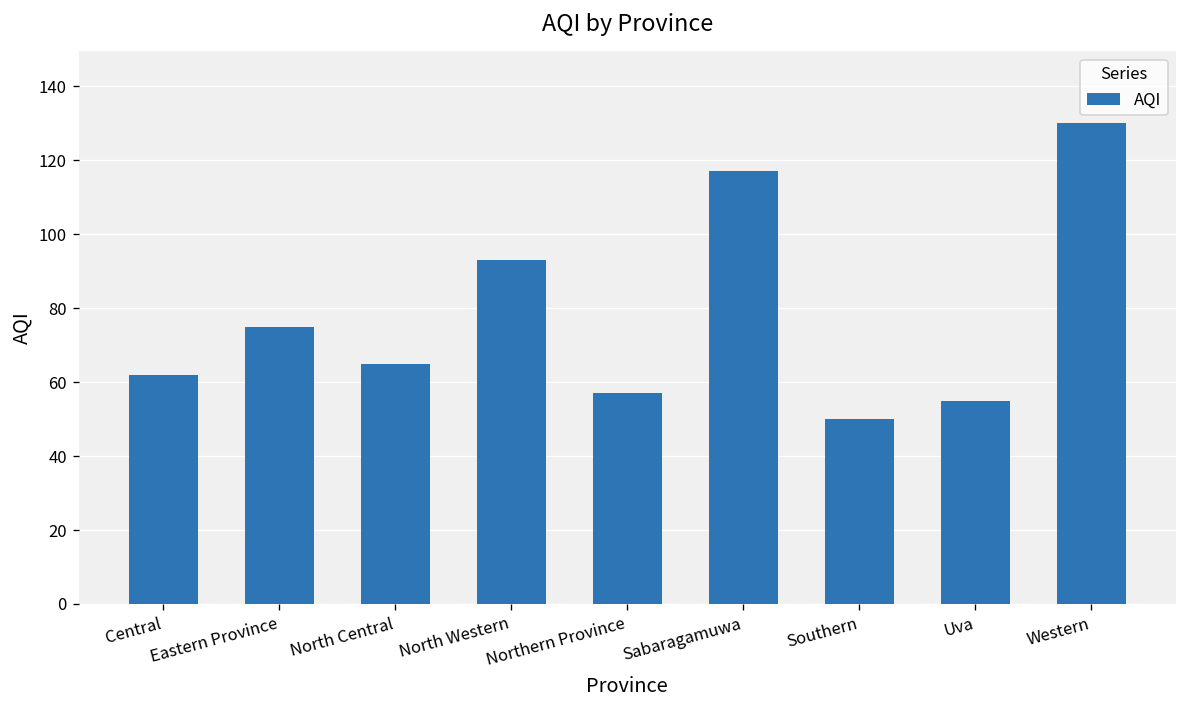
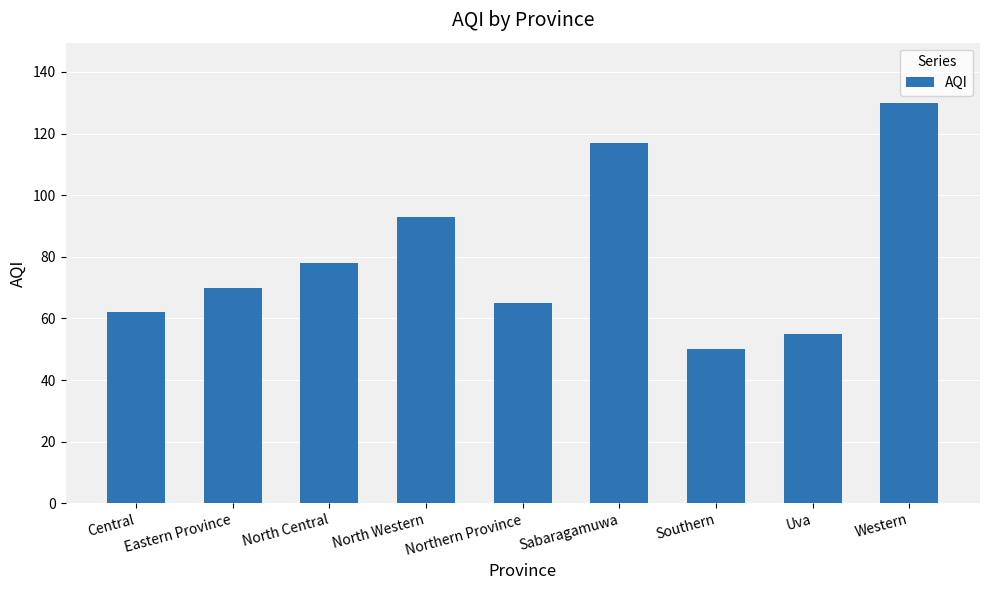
  {
    "Central": 62,
-   "Eastern Province": 75,
-   "North Central": 65,
+   "Eastern Province": 70,
+   "North Central": 78,
    "North Western": 93,
-   "Northern Province": 57,
+   "Northern Province": 65,
    "Sabaragamuwa": 117,
    "Southern": 50,
    "Uva": 55,
    "Western": 130
  }
